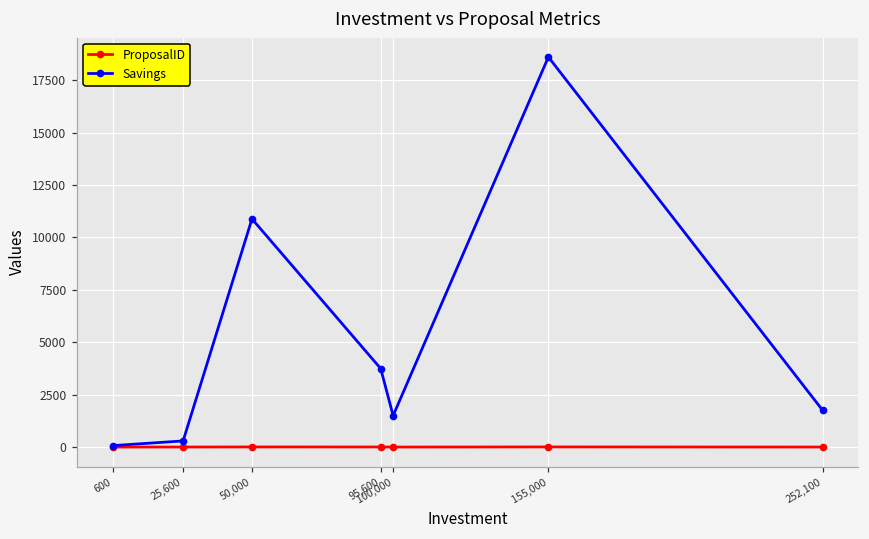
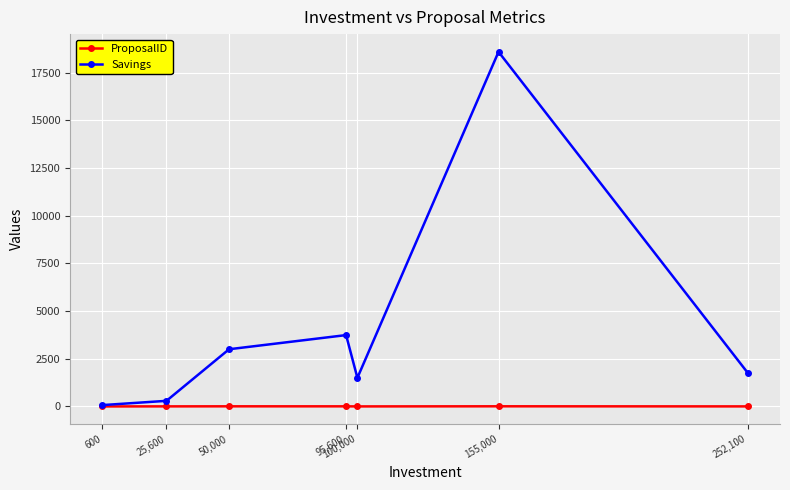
  {
    "ProposalID": {
      "25,600": 0,
      "50,000": 0,
      "95,600": 0,
      "100,000": 0,
      "155,000": 0,
      "252,100": 0
    },
    "Savings": {
      "25,600": 300,
-     "50,000": 10900,
+     "50,000": 3000,
      "95,600": 3700,
      "100,000": 1500,
      "155,000": 18600,
      "252,100": 1800
    }
  }
